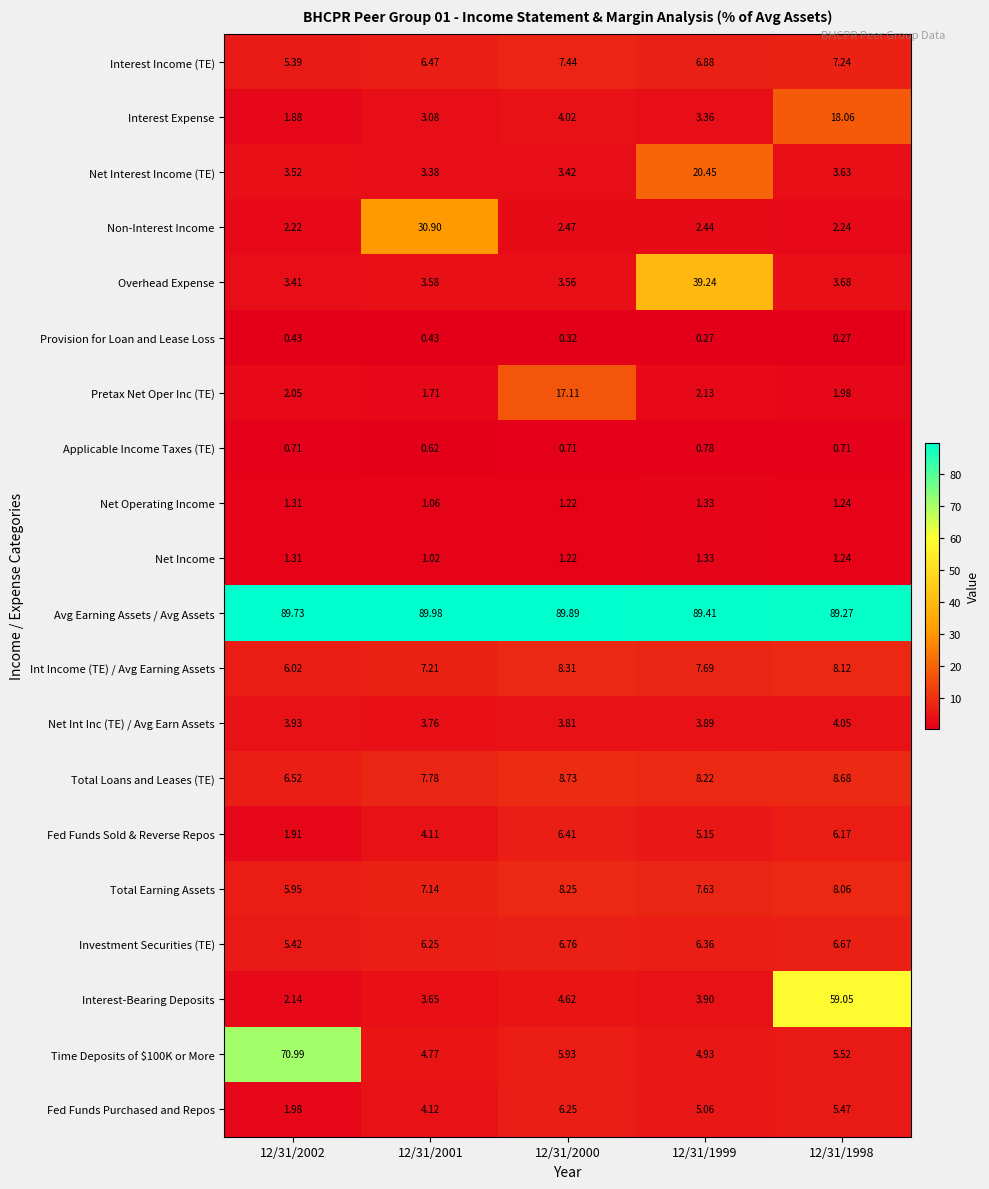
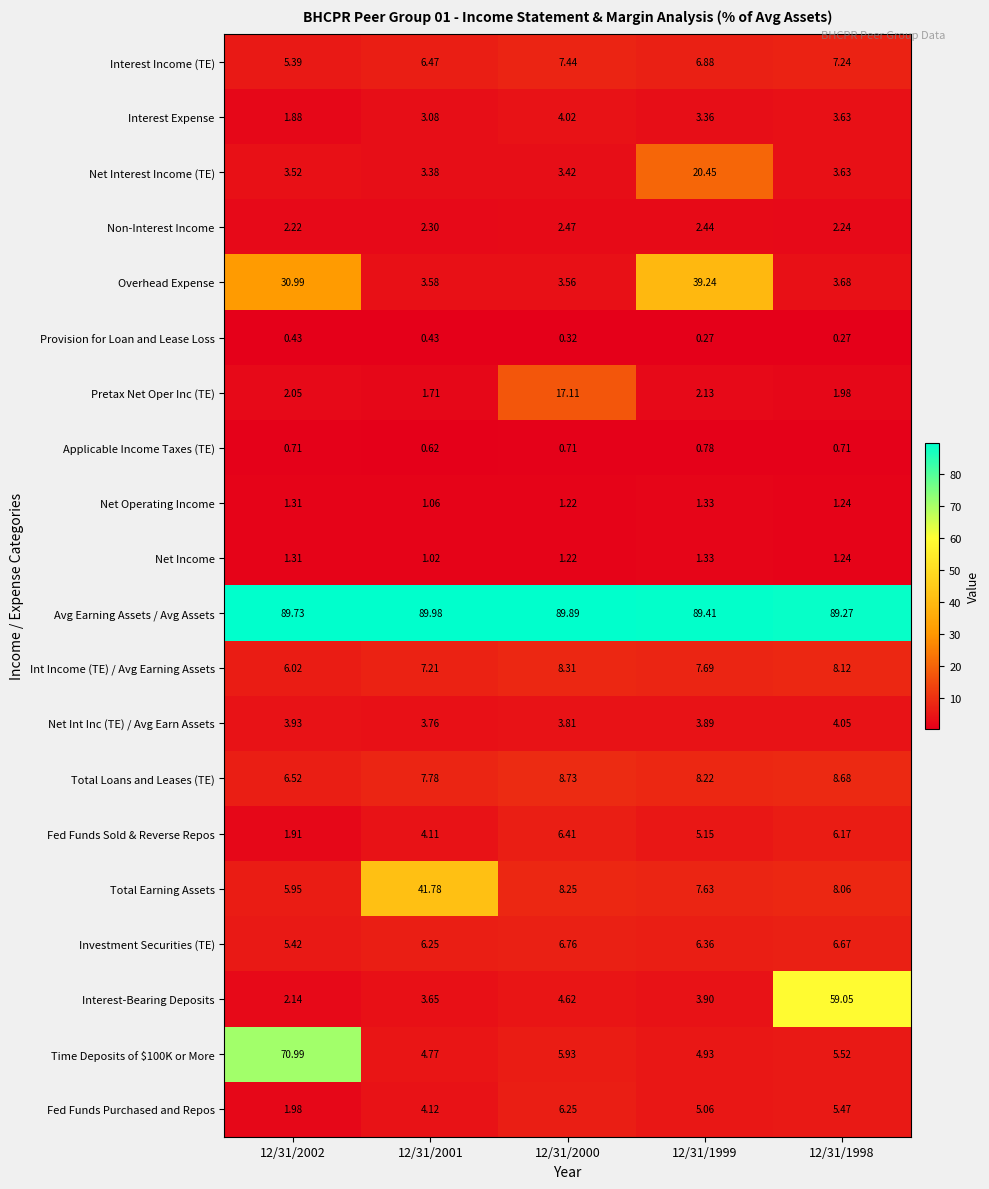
  {
    "Interest Income (TE)": {
      "12/31/2002": 5.39,
      "12/31/2001": 6.47,
      "12/31/2000": 7.44,
      "12/31/1999": 6.88,
      "12/31/1998": 7.24
    },
    "Interest Expense": {
      "12/31/2002": 1.88,
      "12/31/2001": 3.08,
      "12/31/2000": 4.02,
      "12/31/1999": 3.36,
-     "12/31/1998": 18.06
+     "12/31/1998": 3.63
    },
    "Net Interest Income (TE)": {
      "12/31/2002": 3.52,
      "12/31/2001": 3.38,
      "12/31/2000": 3.42,
      "12/31/1999": 20.45,
      "12/31/1998": 3.63
    },
    "Non-Interest Income": {
      "12/31/2002": 2.22,
-     "12/31/2001": 30.90,
+     "12/31/2001": 2.30,
      "12/31/2000": 2.47,
      "12/31/1999": 2.44,
      "12/31/1998": 2.24
    },
    "Overhead Expense": {
-     "12/31/2002": 3.41,
+     "12/31/2002": 30.99,
      "12/31/2001": 3.58,
      "12/31/2000": 3.56,
      "12/31/1999": 39.24,
      "12/31/1998": 3.68
    },
    "Provision for Loan and Lease Loss": {
      "12/31/2002": 0.43,
      "12/31/2001": 0.43,
      "12/31/2000": 0.32,
      "12/31/1999": 0.27,
      "12/31/1998": 0.27
    },
    "Pretax Net Oper Inc (TE)": {
      "12/31/2002": 2.05,
      "12/31/2001": 1.71,
      "12/31/2000": 17.11,
      "12/31/1999": 2.13,
      "12/31/1998": 1.98
    },
    "Applicable Income Taxes (TE)": {
      "12/31/2002": 0.71,
      "12/31/2001": 0.62,
      "12/31/2000": 0.71,
      "12/31/1999": 0.78,
      "12/31/1998": 0.71
    },
    "Net Operating Income": {
      "12/31/2002": 1.31,
      "12/31/2001": 1.06,
      "12/31/2000": 1.22,
      "12/31/1999": 1.33,
      "12/31/1998": 1.24
    },
    "Net Income": {
      "12/31/2002": 1.31,
      "12/31/2001": 1.02,
      "12/31/2000": 1.22,
      "12/31/1999": 1.33,
      "12/31/1998": 1.24
    },
    "Avg Earning Assets / Avg Assets": {
      "12/31/2002": 89.73,
      "12/31/2001": 89.98,
      "12/31/2000": 89.89,
      "12/31/1999": 89.41,
      "12/31/1998": 89.27
    },
    "Int Income (TE) / Avg Earning Assets": {
      "12/31/2002": 6.02,
      "12/31/2001": 7.21,
      "12/31/2000": 8.31,
      "12/31/1999": 7.69,
      "12/31/1998": 8.12
    },
    "Net Int Inc (TE) / Avg Earn Assets": {
      "12/31/2002": 3.93,
      "12/31/2001": 3.76,
      "12/31/2000": 3.81,
      "12/31/1999": 3.89,
      "12/31/1998": 4.05
    },
    "Total Loans and Leases (TE)": {
      "12/31/2002": 6.52,
      "12/31/2001": 7.78,
      "12/31/2000": 8.73,
      "12/31/1999": 8.22,
      "12/31/1998": 8.68
    },
    "Fed Funds Sold & Reverse Repos": {
      "12/31/2002": 1.91,
      "12/31/2001": 4.11,
      "12/31/2000": 6.41,
      "12/31/1999": 5.15,
      "12/31/1998": 6.17
    },
    "Total Earning Assets": {
      "12/31/2002": 5.95,
-     "12/31/2001": 7.14,
+     "12/31/2001": 41.78,
      "12/31/2000": 8.25,
      "12/31/1999": 7.63,
      "12/31/1998": 8.06
    },
    "Investment Securities (TE)": {
      "12/31/2002": 5.42,
      "12/31/2001": 6.25,
      "12/31/2000": 6.76,
      "12/31/1999": 6.36,
      "12/31/1998": 6.67
    },
    "Interest-Bearing Deposits": {
      "12/31/2002": 2.14,
      "12/31/2001": 3.65,
      "12/31/2000": 4.62,
      "12/31/1999": 3.90,
      "12/31/1998": 59.05
    },
    "Time Deposits of $100K or More": {
      "12/31/2002": 70.99,
      "12/31/2001": 4.77,
      "12/31/2000": 5.93,
      "12/31/1999": 4.93,
      "12/31/1998": 5.52
    },
    "Fed Funds Purchased and Repos": {
      "12/31/2002": 1.98,
      "12/31/2001": 4.12,
      "12/31/2000": 6.25,
      "12/31/1999": 5.06,
      "12/31/1998": 5.47
    }
  }
